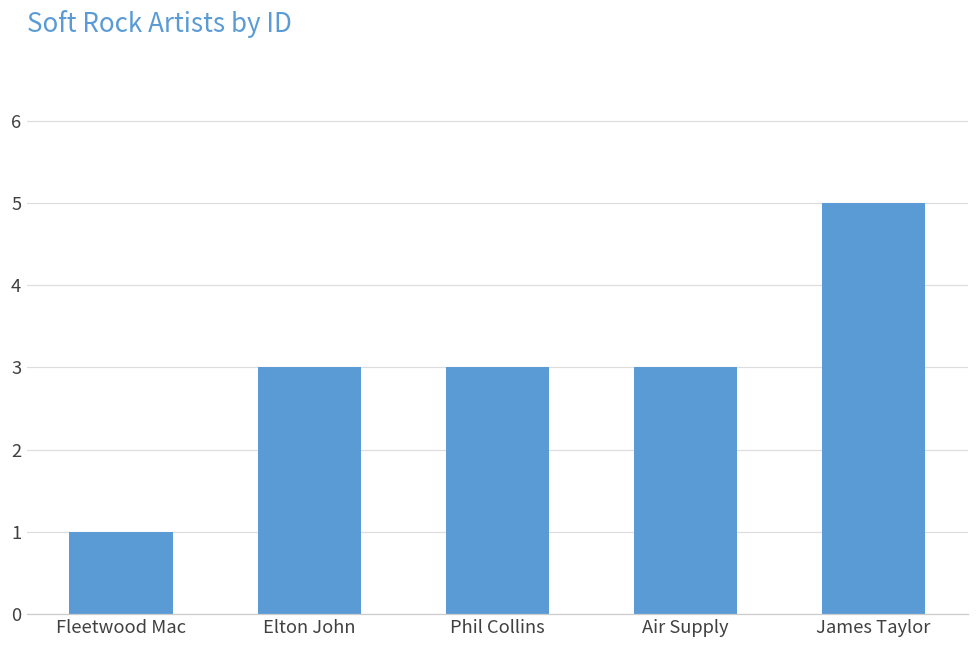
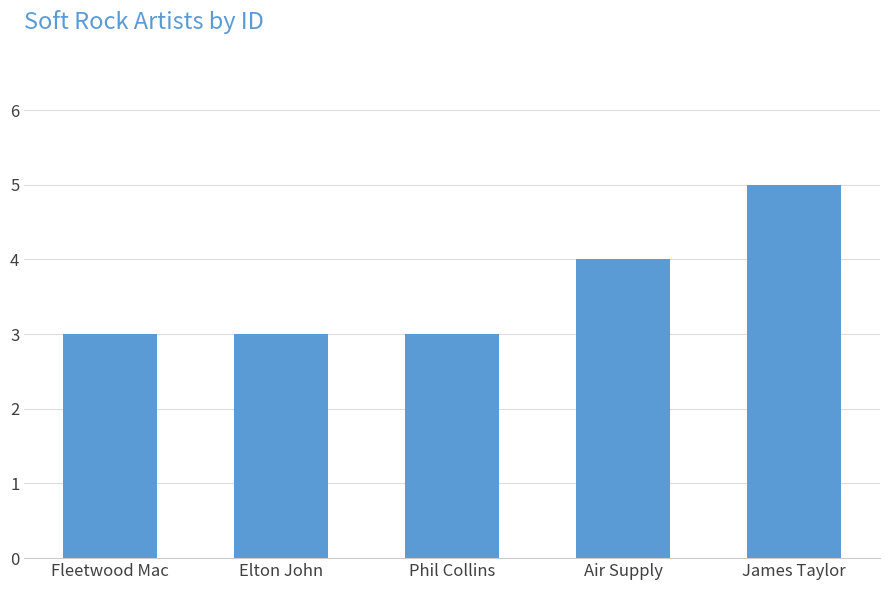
  {
-   "Fleetwood Mac": 1,
+   "Fleetwood Mac": 3,
    "Elton John": 3,
    "Phil Collins": 3,
-   "Air Supply": 3,
+   "Air Supply": 4,
    "James Taylor": 5
  }
